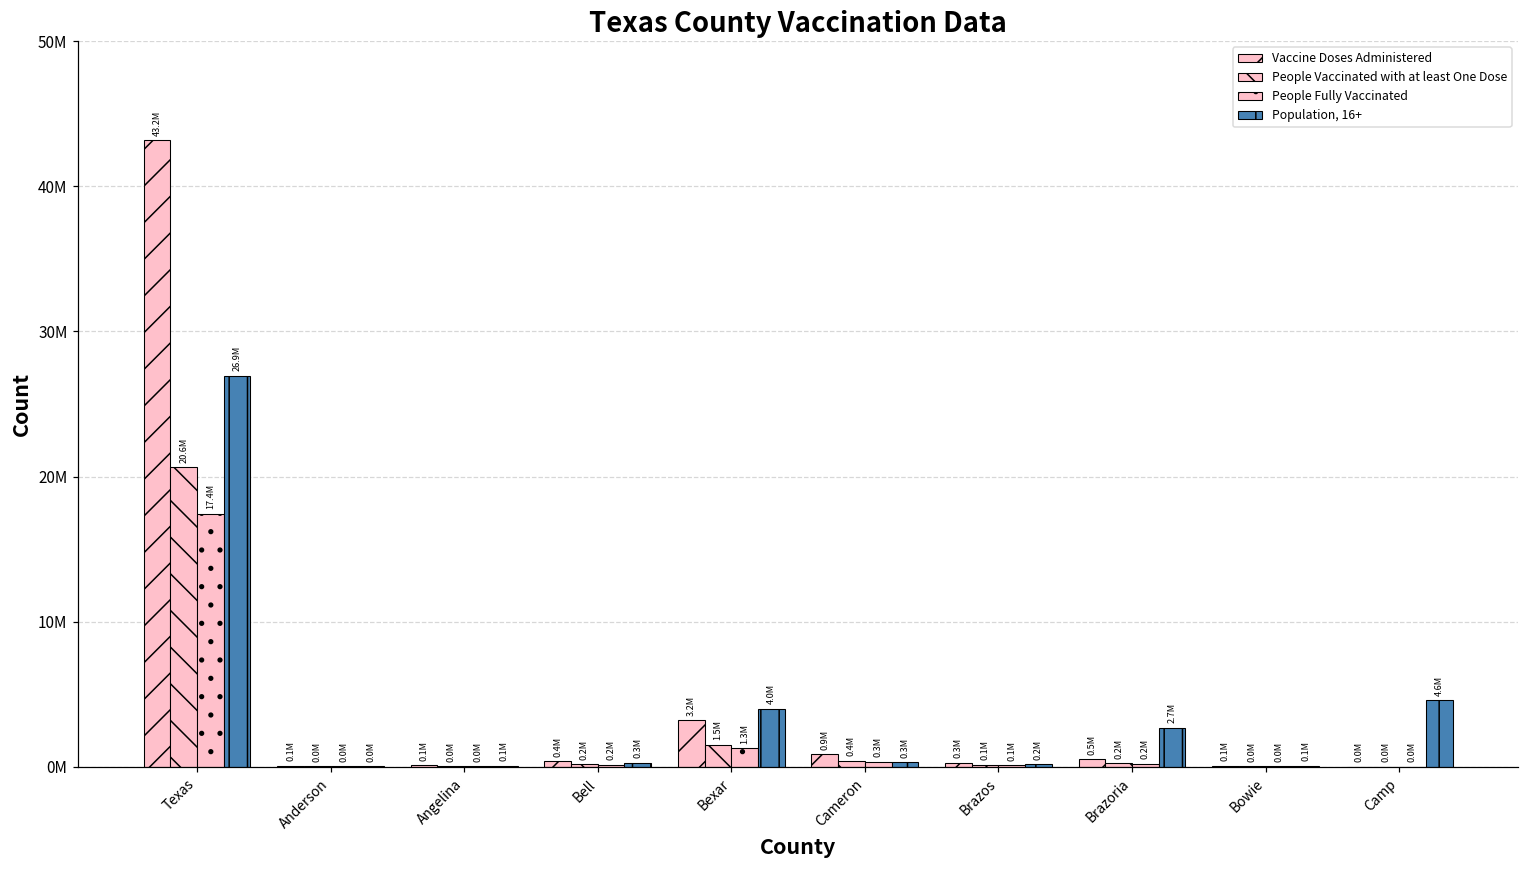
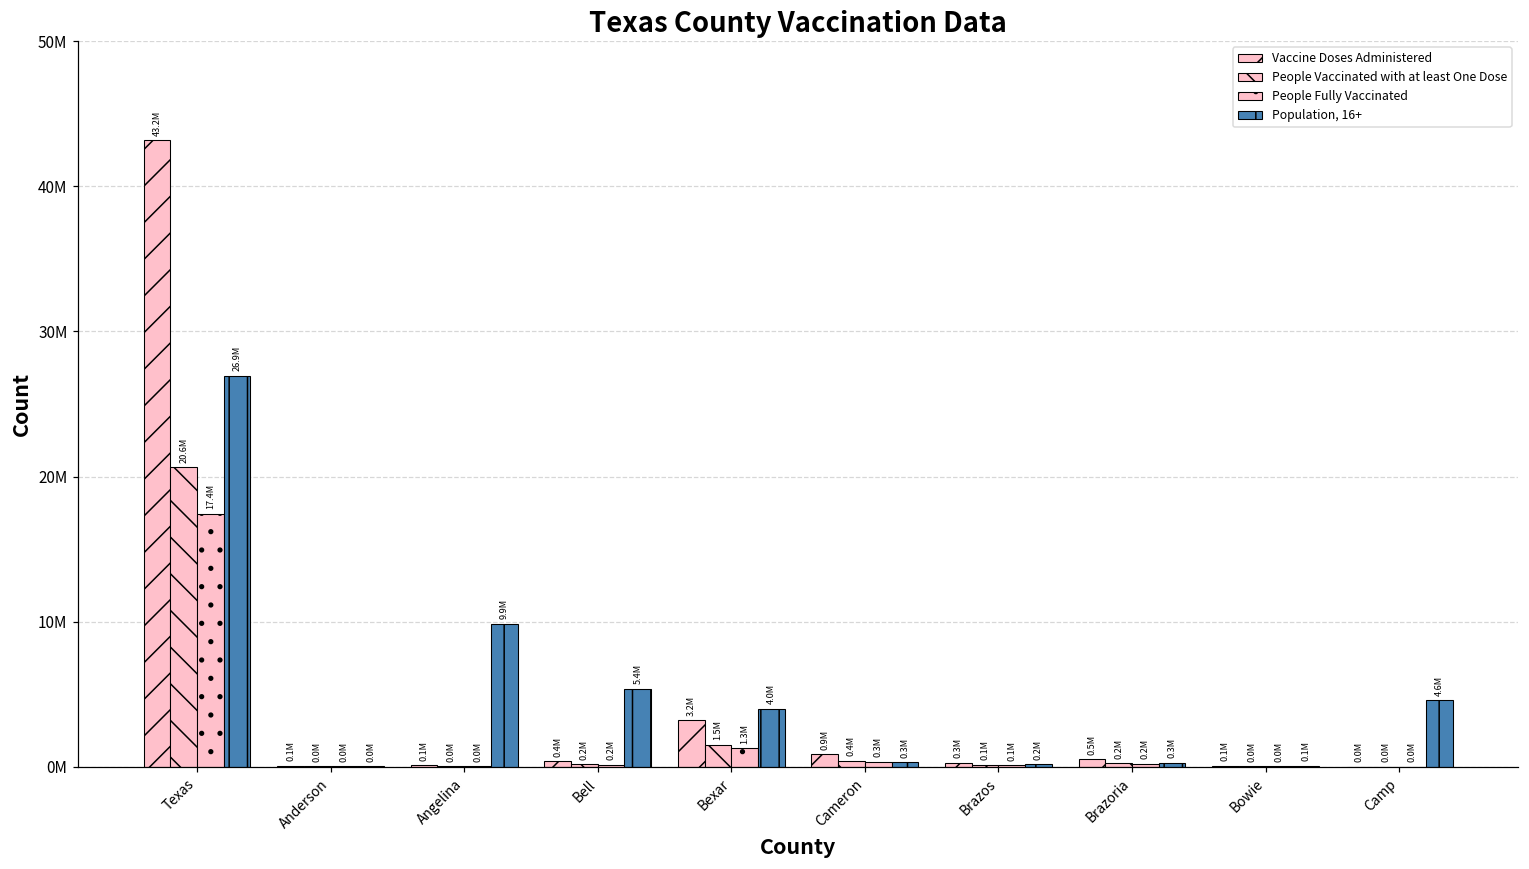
  {
    "Population, 16+": {
      "Texas": "26.9M",
-     "Angelina": "0.1M",
-     "Bell": "0.3M",
+     "Angelina": "9.9M",
+     "Bell": "5.4M",
      "Bexar": "4.0M",
      "Cameron": "0.3M",
      "Brazos": "0.2M",
-     "Brazoria": "2.7M",
+     "Brazoria": "0.3M",
      "Bowie": "0.1M",
      "Camp": "4.6M"
    }
  }
